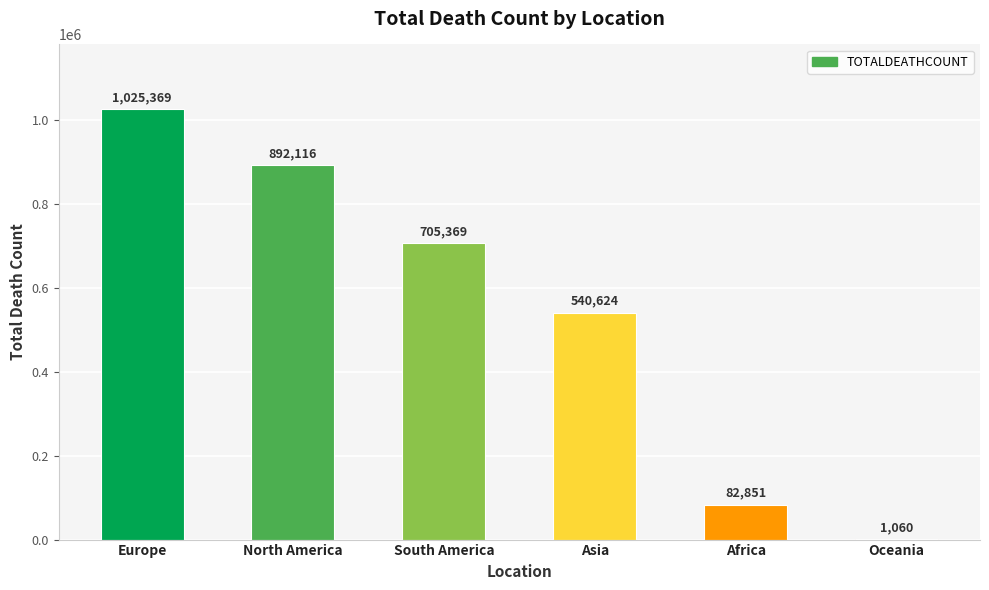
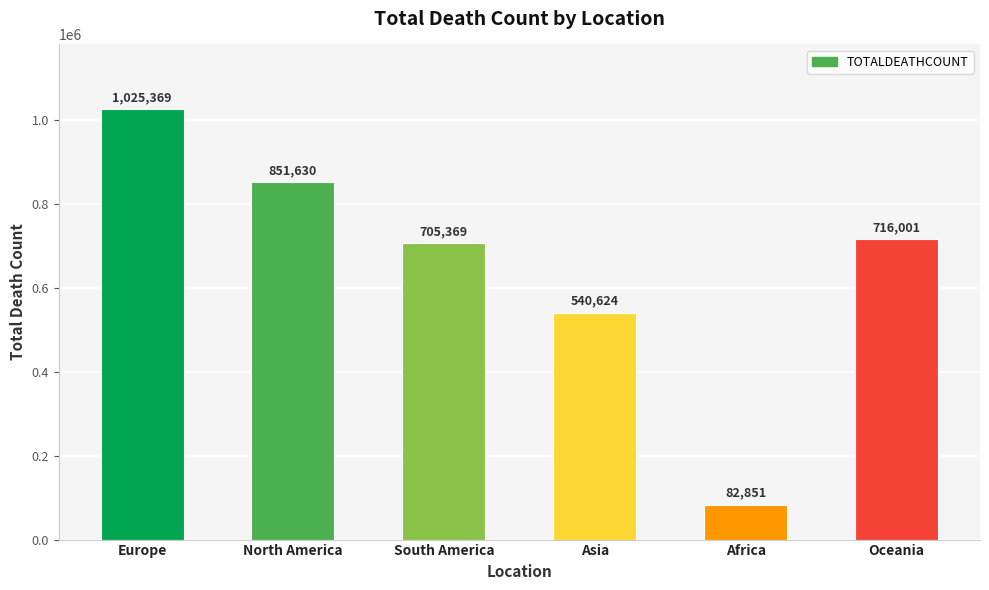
  {
    "Europe": "1,025,369",
-   "North America": "892,116",
+   "North America": "851,630",
    "South America": "705,369",
    "Asia": "540,624",
    "Africa": "82,851",
-   "Oceania": "1,060"
+   "Oceania": "716,001"
  }
